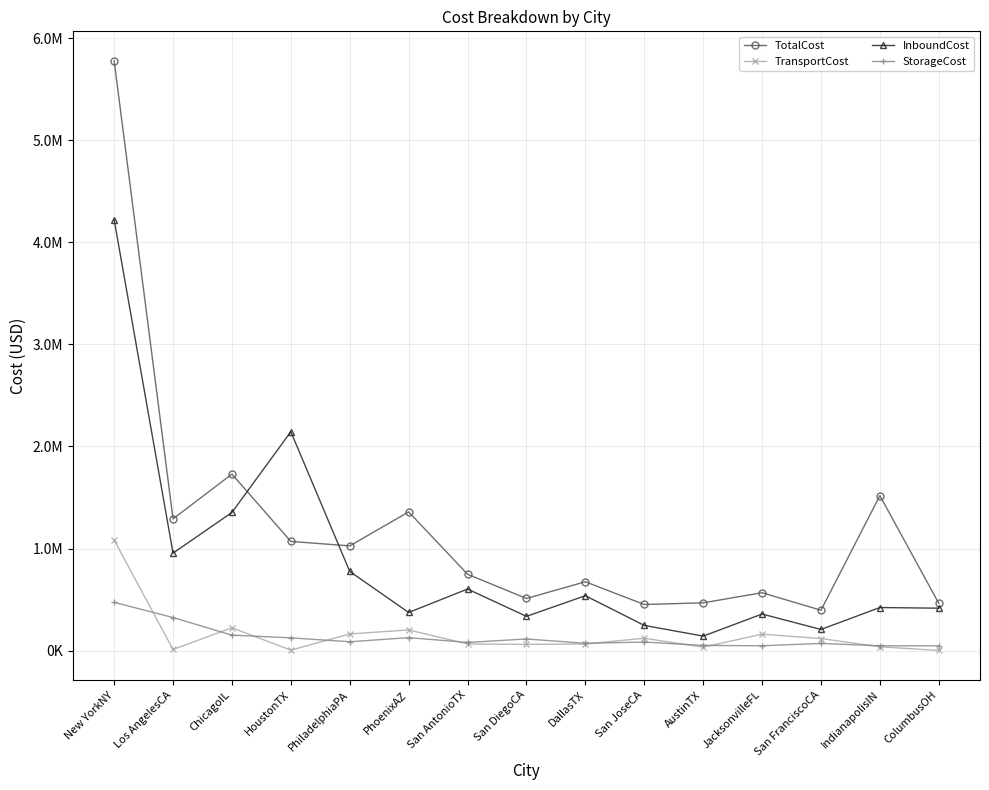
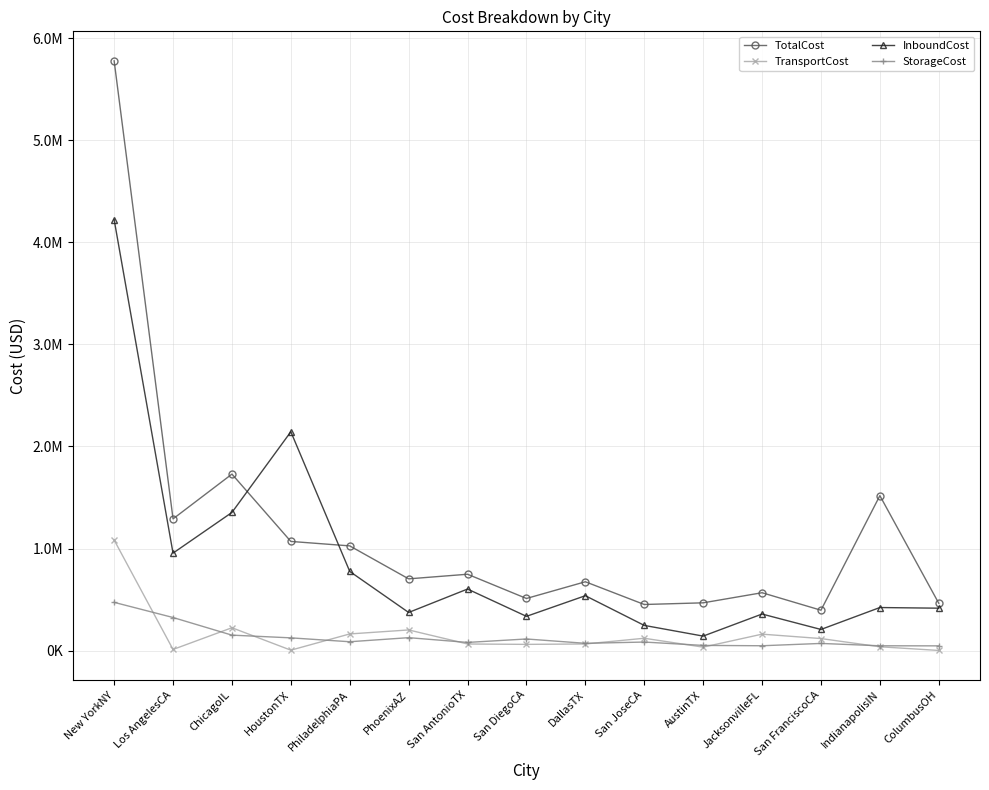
  {
    "TotalCost": {
      "New YorkNY": 5780000,
      "Los AngelesCA": 1290000,
      "ChicagoIL": 1730000,
      "HoustonTX": 1070000,
      "PhiladelphiaPA": 1030000,
-     "PhoenixAZ": 1360000,
+     "PhoenixAZ": 700000,
      "San AntonioTX": 750000,
      "San DiegoCA": 510000,
      "DallasTX": 670000,
      "San JoseCA": 450000,
      "AustinTX": 470000,
      "JacksonvilleFL": 570000,
      "San FranciscoCA": 400000,
      "IndianapolisIN": 1520000,
      "ColumbusOH": 460000
    },
    "InboundCost": {
      "New YorkNY": 4220000,
      "Los AngelesCA": 960000,
      "ChicagoIL": 1350000,
      "HoustonTX": 2140000,
      "PhiladelphiaPA": 780000,
      "PhoenixAZ": 370000,
      "San AntonioTX": 600000,
      "San DiegoCA": 340000,
      "DallasTX": 540000,
      "San JoseCA": 250000,
      "AustinTX": 140000,
      "JacksonvilleFL": 360000,
      "San FranciscoCA": 210000,
      "IndianapolisIN": 420000,
      "ColumbusOH": 420000
    }
  }
